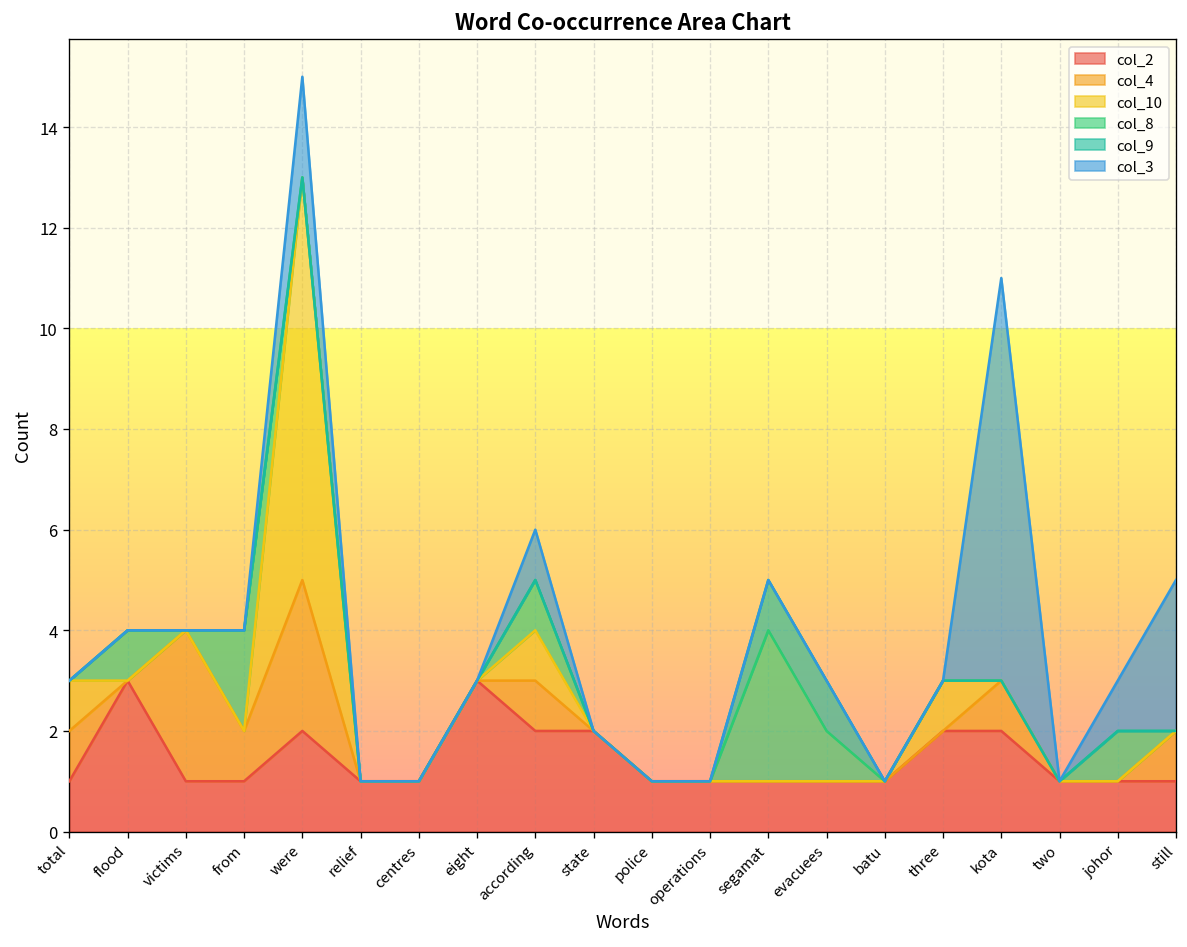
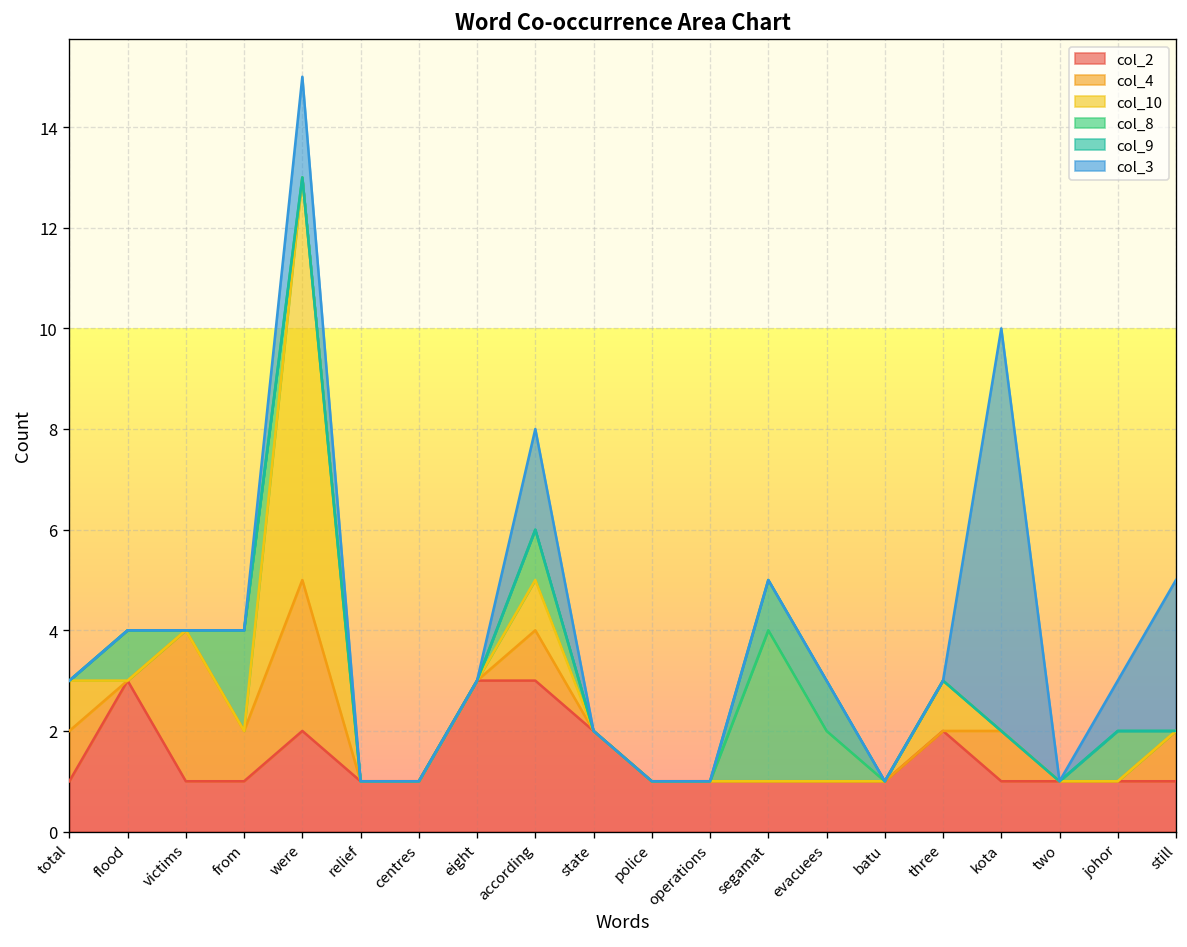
  {
    "col_2": {
      "total": 1,
      "victims": 1,
      "from": 1,
      "were": 2,
-     "according": 2,
-     "kota": 2,
+     "according": 3,
+     "kota": 1,
      "still": 1
    },
    "col_3": {
      "were": 2,
-     "according": 1,
+     "according": 2,
      "kota": 8,
      "johor": 1,
      "still": 3
    }
  }
